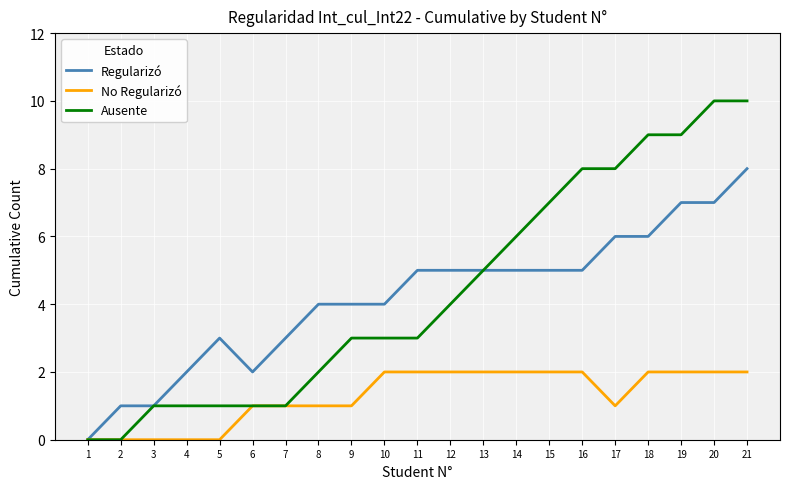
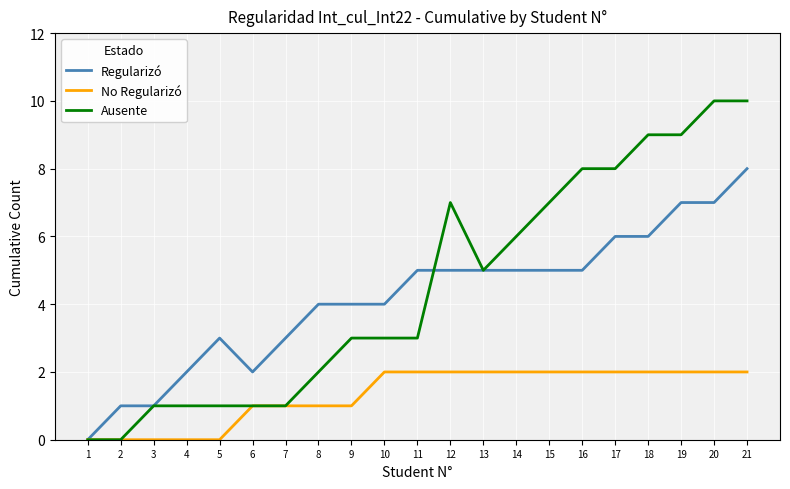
  {
    "Regularizó": {
      "2": 1,
      "4": 2,
      "5": 3,
      "6": 2,
      "7": 3,
      "8": 4,
      "9": 4,
      "10": 4,
      "11": 5,
      "12": 5,
      "14": 5,
      "15": 5,
      "16": 5,
      "17": 6,
      "18": 6,
      "19": 7,
      "20": 7,
      "21": 8
    },
    "No Regularizó": {
      "3": 0,
      "4": 0,
      "5": 0,
      "8": 1,
      "9": 1,
      "10": 2,
      "11": 2,
      "12": 2,
      "13": 2,
      "14": 2,
      "15": 2,
      "16": 2,
-     "17": 1,
+     "17": 2,
      "18": 2,
      "19": 2,
      "20": 2,
      "21": 2
    },
    "Ausente": {
      "4": 1,
      "5": 1,
      "8": 2,
      "9": 3,
      "10": 3,
      "11": 3,
-     "12": 4,
+     "12": 7,
      "14": 6,
      "15": 7,
      "16": 8,
      "17": 8,
      "18": 9,
      "19": 9,
      "20": 10,
      "21": 10
    }
  }
